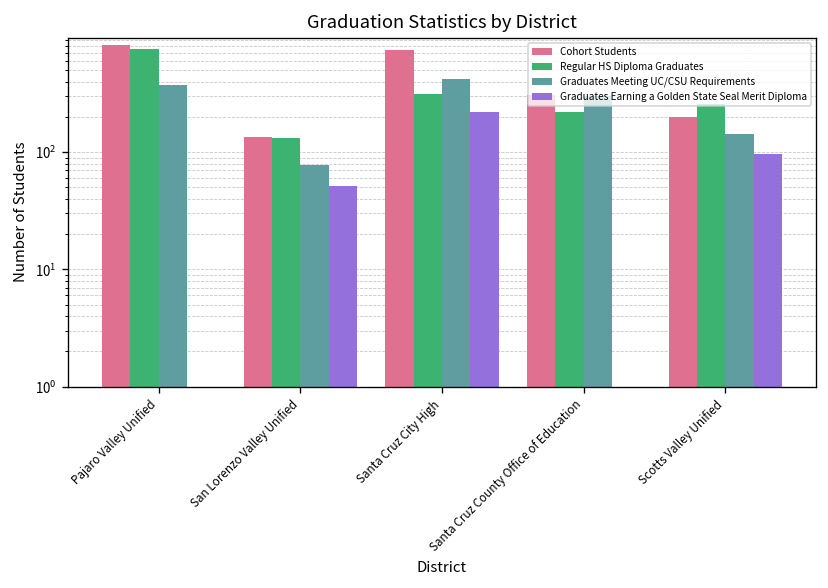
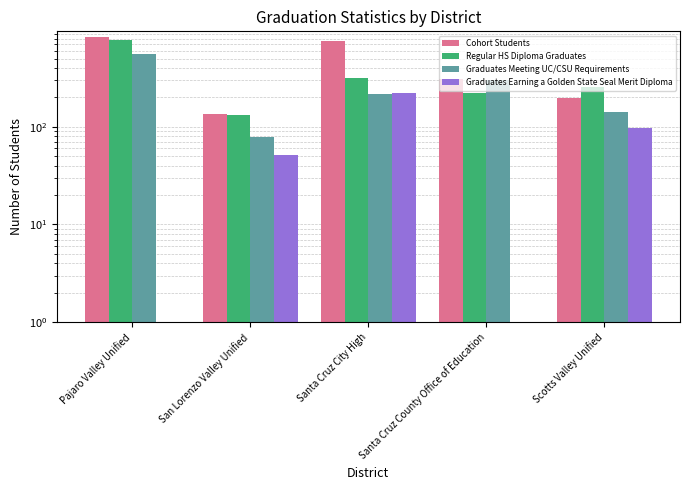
  {
    "Cohort Students": {
      "Pajaro Valley Unified": 800,
      "San Lorenzo Valley Unified": 140,
      "Santa Cruz City High": 700,
      "Scotts Valley Unified": 200
    },
    "Regular HS Diploma Graduates": {
      "Pajaro Valley Unified": 800,
      "San Lorenzo Valley Unified": 130,
      "Santa Cruz City High": 310,
      "Santa Cruz County Office of Education": 220
    },
    "Graduates Meeting UC/CSU Requirements": {
-     "Pajaro Valley Unified": 380,
+     "Pajaro Valley Unified": 600,
      "San Lorenzo Valley Unified": 80,
-     "Santa Cruz City High": 420,
+     "Santa Cruz City High": 220,
      "Scotts Valley Unified": 140
    },
    "Graduates Earning a Golden State Seal Merit Diploma": {
      "San Lorenzo Valley Unified": 50,
      "Santa Cruz City High": 220,
      "Scotts Valley Unified": 100
    }
  }
